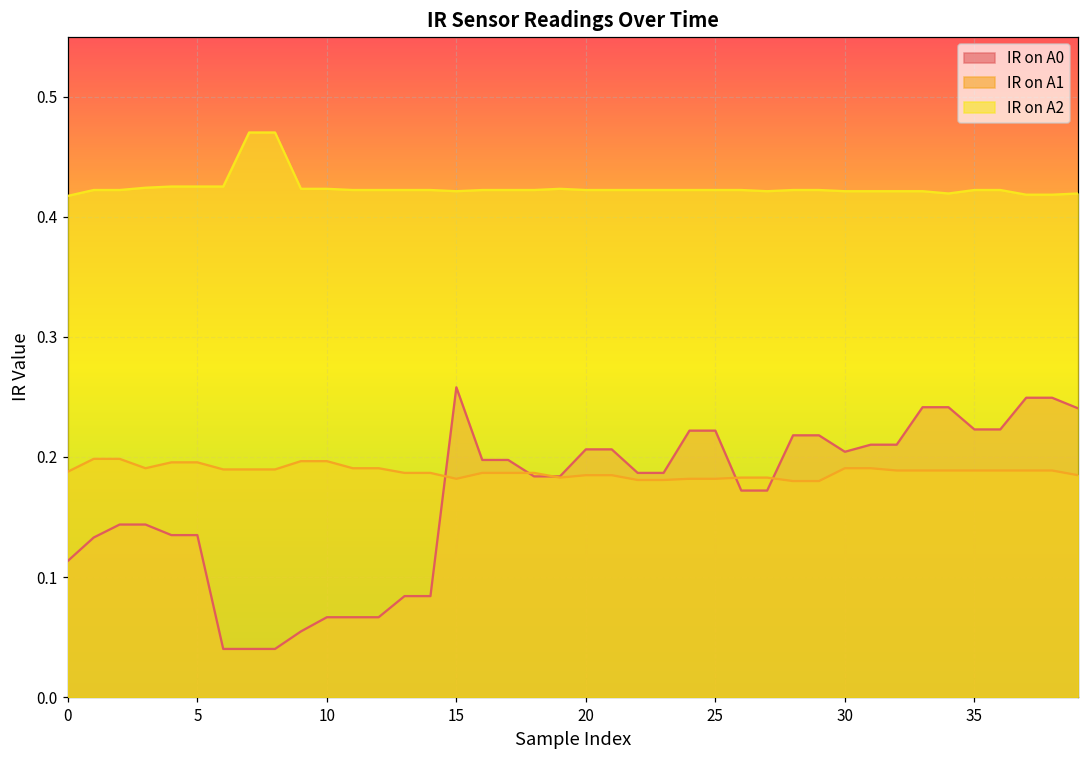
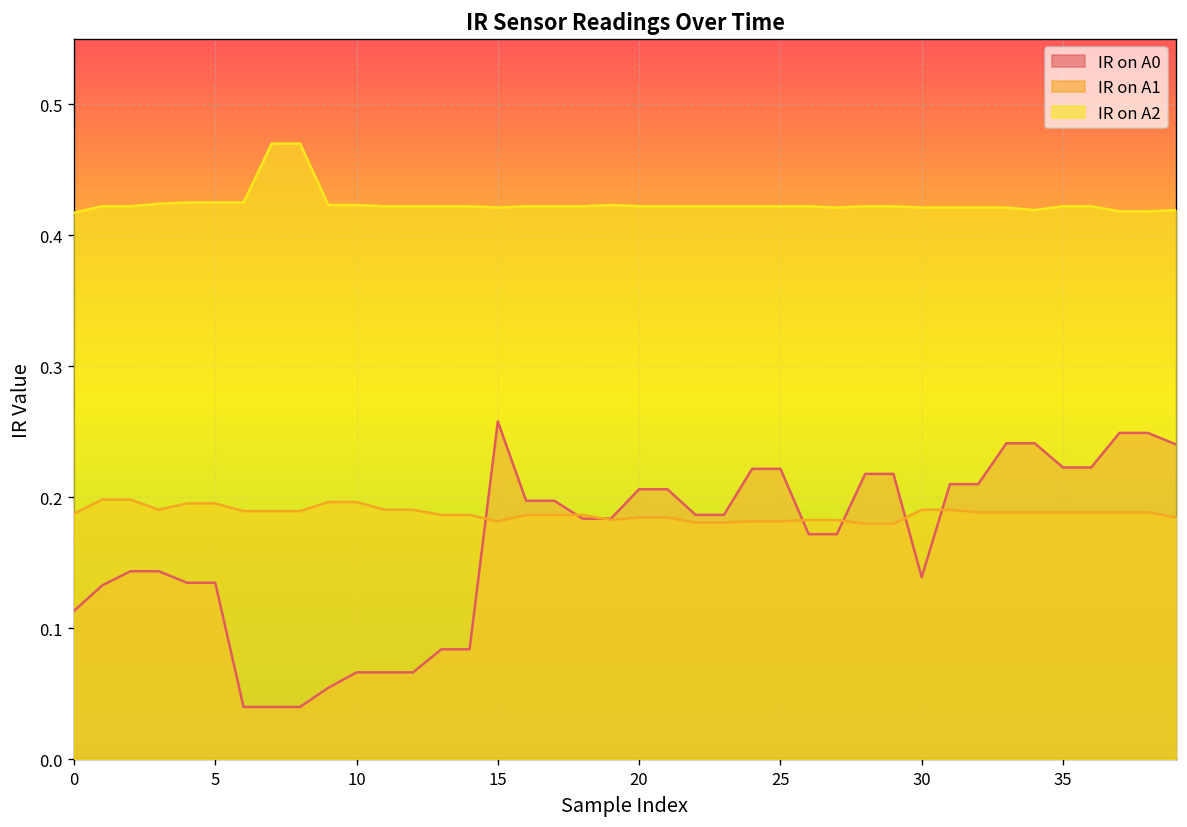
  {
    "IR on A0": {
      "0": 0.113,
      "5": 0.135,
      "10": 0.067,
      "15": 0.258,
      "20": 0.206,
      "25": 0.222,
-     "30": 0.204,
+     "30": 0.139,
      "35": 0.223
    }
  }
